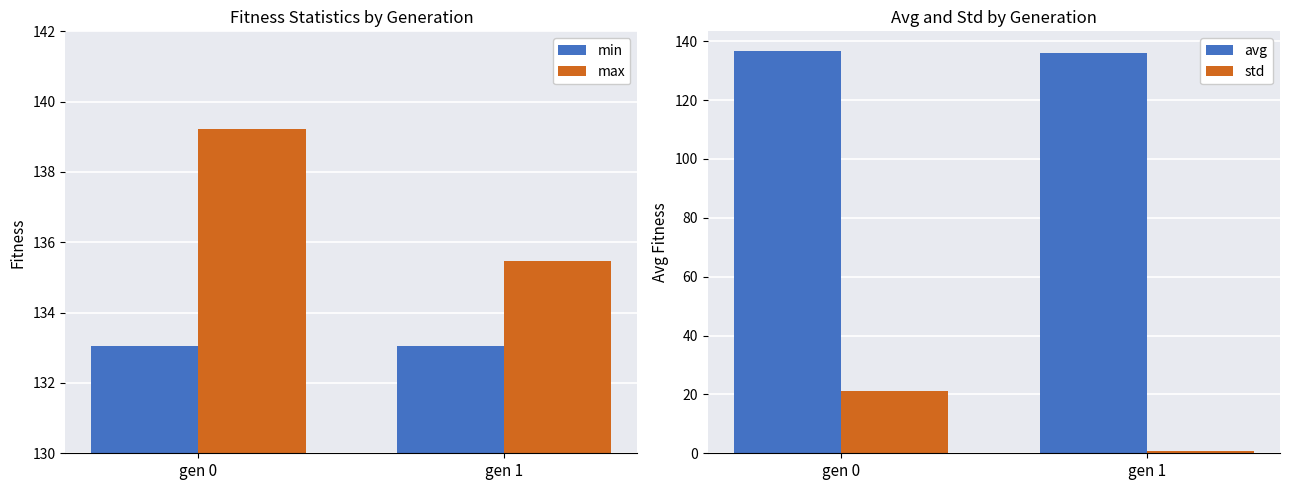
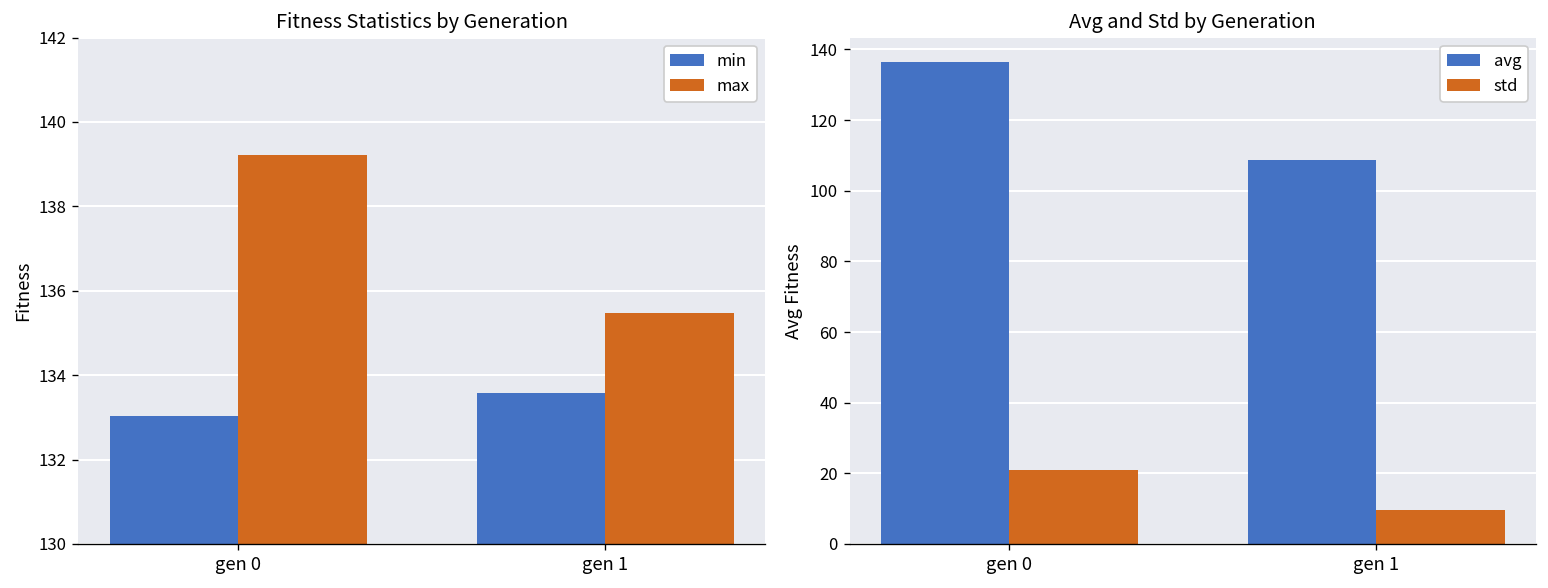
  {
    "Fitness Statistics by Generation": {
      "min": {
        "gen 0": 133.0,
-       "gen 1": 133.0
+       "gen 1": 133.6
      },
      "max": {
        "gen 0": 139.2,
        "gen 1": 135.5
      }
    },
    "Avg and Std by Generation": {
      "avg": {
        "gen 0": 137,
-       "gen 1": 136
+       "gen 1": 109
      },
      "std": {
        "gen 0": 21,
-       "gen 1": 1
+       "gen 1": 10
      }
    }
  }
